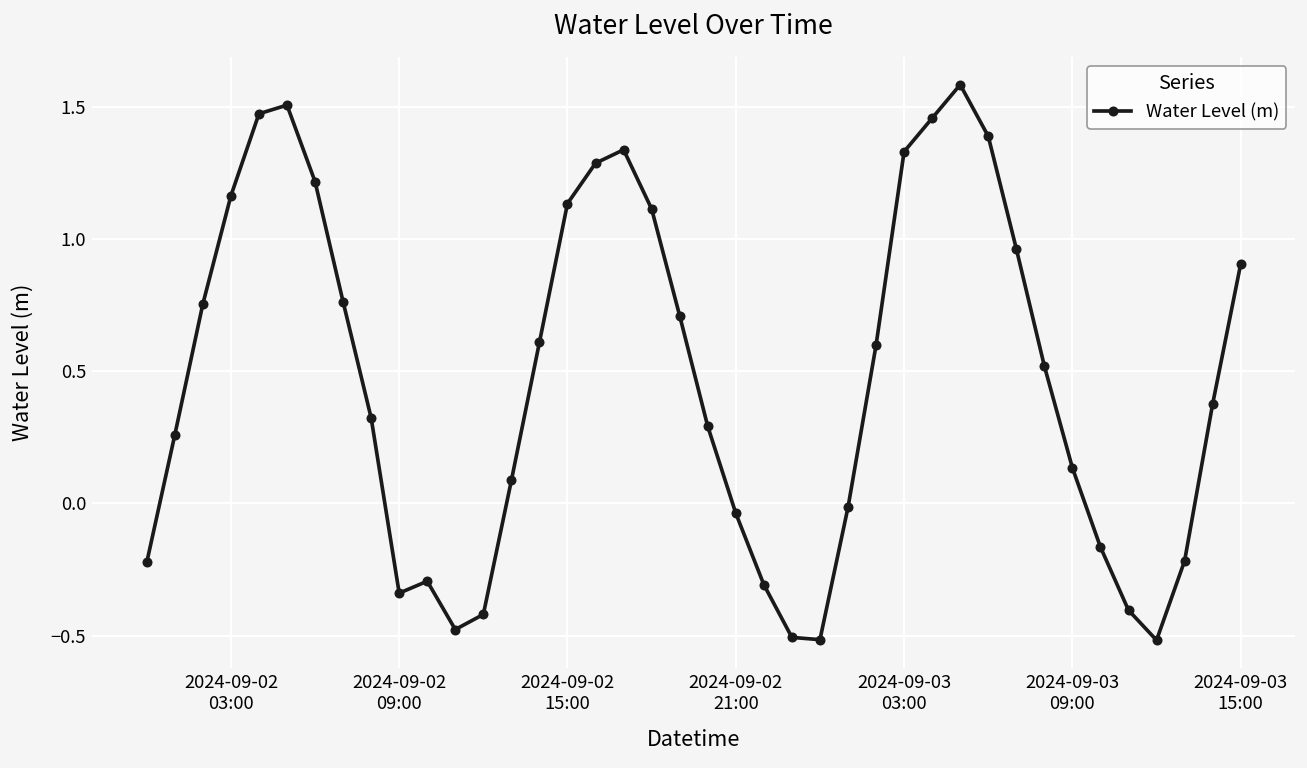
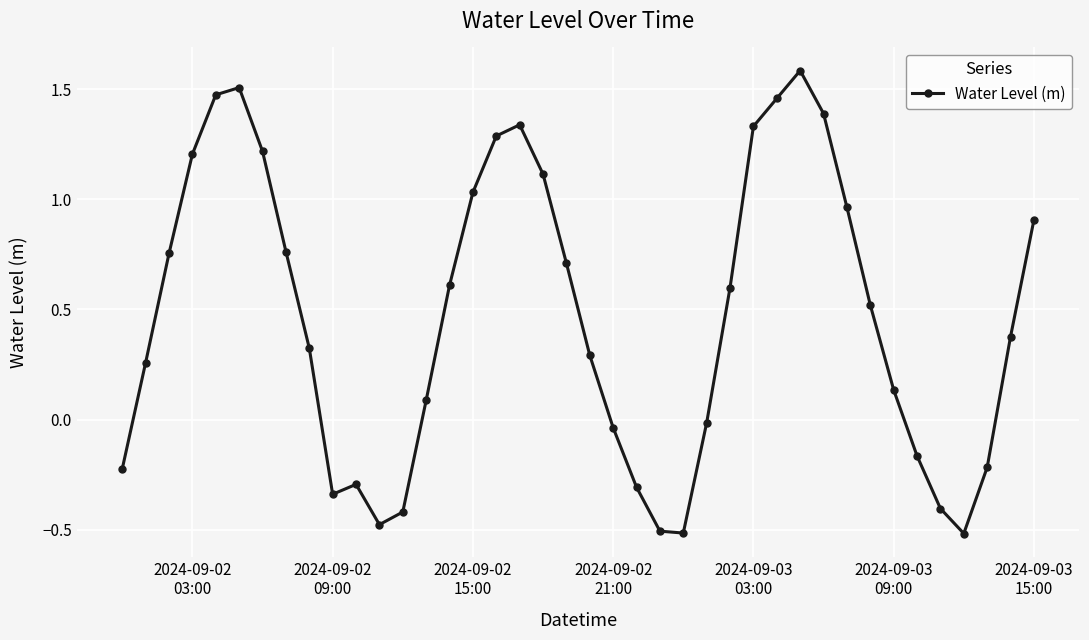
  {
-   "2024-09-02 03:00": 1.16,
+   "2024-09-02 03:00": 1.20,
    "2024-09-02 09:00": -0.34,
-   "2024-09-02 15:00": 1.13,
+   "2024-09-02 15:00": 1.03,
    "2024-09-02 21:00": -0.04,
    "2024-09-03 03:00": 1.33,
    "2024-09-03 09:00": 0.13,
    "2024-09-03 15:00": 0.91
  }
